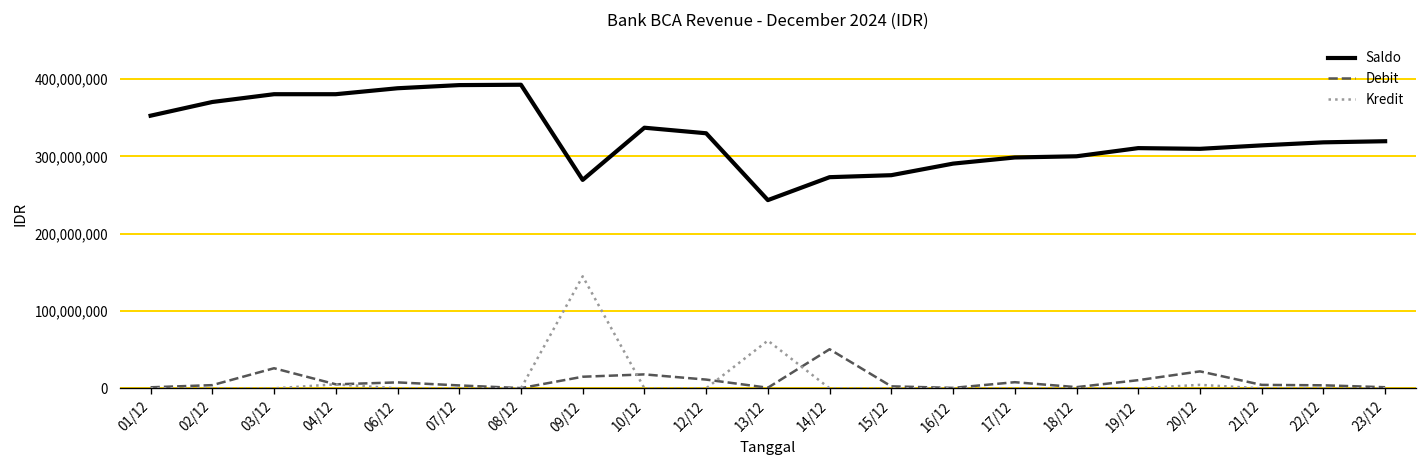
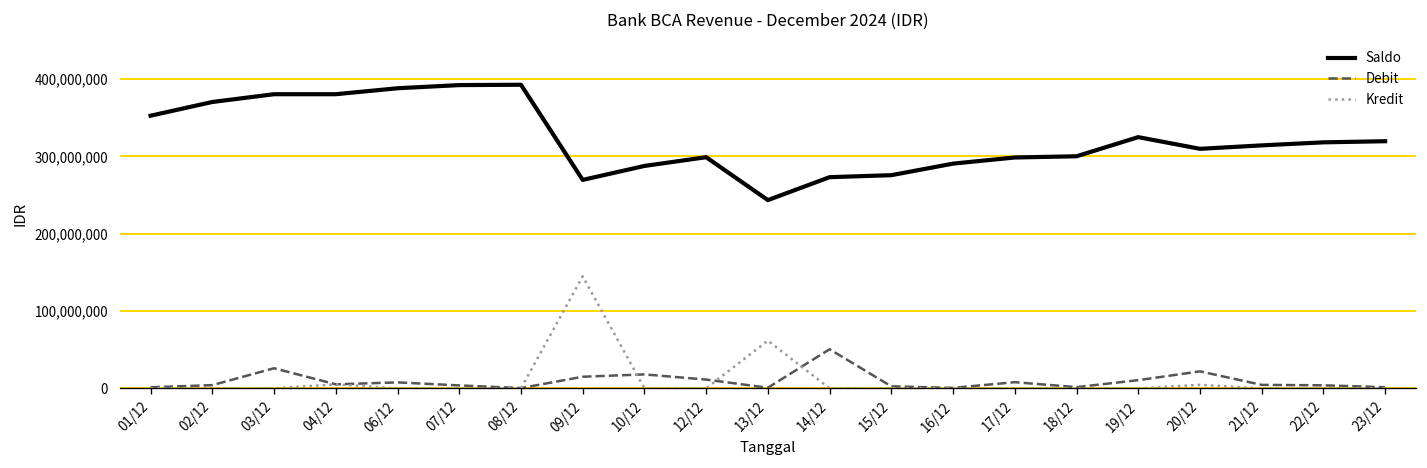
  {
    "Saldo": {
      "01/12": "350,000,000",
      "02/12": "370,000,000",
      "03/12": "380,000,000",
      "04/12": "380,000,000",
      "06/12": "390,000,000",
      "07/12": "390,000,000",
      "08/12": "390,000,000",
      "09/12": "270,000,000",
-     "10/12": "340,000,000",
-     "12/12": "330,000,000",
+     "10/12": "290,000,000",
+     "12/12": "300,000,000",
      "13/12": "240,000,000",
      "14/12": "270,000,000",
      "15/12": "280,000,000",
      "16/12": "290,000,000",
      "17/12": "300,000,000",
      "18/12": "300,000,000",
-     "19/12": "310,000,000",
+     "19/12": "320,000,000",
      "20/12": "310,000,000",
      "21/12": "310,000,000",
      "22/12": "320,000,000",
      "23/12": "320,000,000"
    },
    "Debit": {
      "02/12": "0",
      "03/12": "30,000,000",
      "06/12": "10,000,000",
      "09/12": "10,000,000",
      "10/12": "20,000,000",
      "12/12": "10,000,000",
      "13/12": "0",
      "14/12": "50,000,000",
      "17/12": "10,000,000",
      "19/12": "10,000,000",
      "20/12": "20,000,000",
      "21/12": "0"
    },
    "Kredit": {
      "02/12": "0",
      "03/12": "0",
      "06/12": "0",
      "09/12": "140,000,000",
      "10/12": "0",
      "12/12": "0",
      "13/12": "60,000,000",
      "14/12": "0",
      "17/12": "0",
      "19/12": "0",
      "20/12": "0",
      "21/12": "0"
    }
  }
